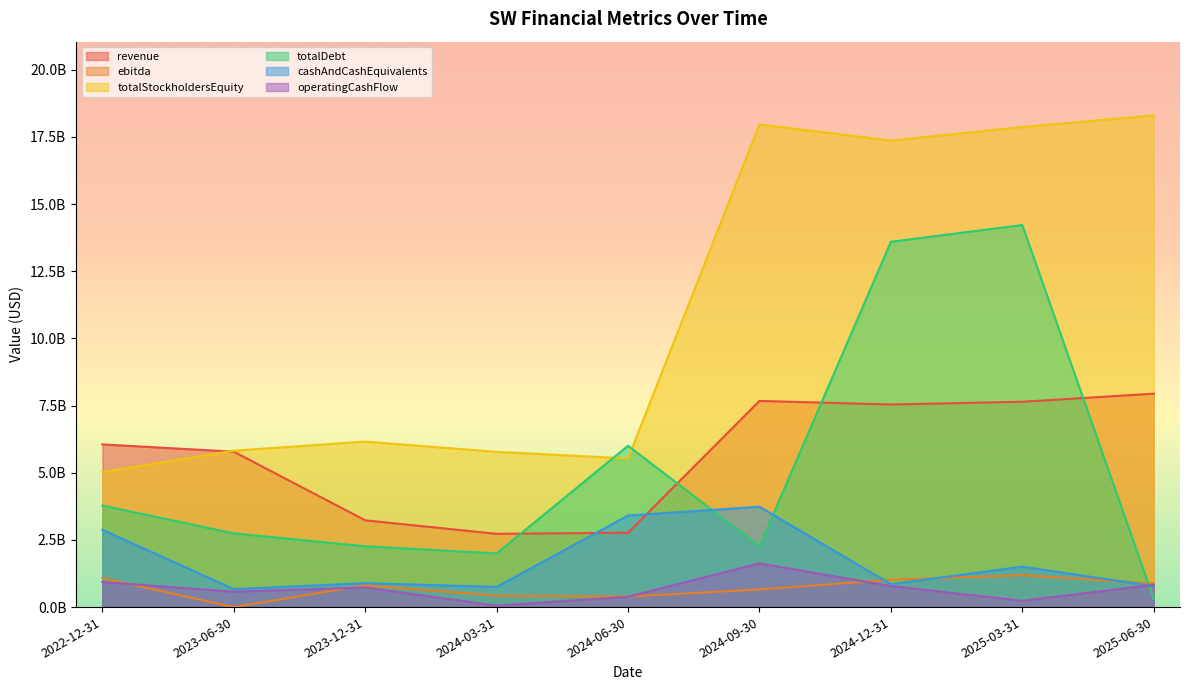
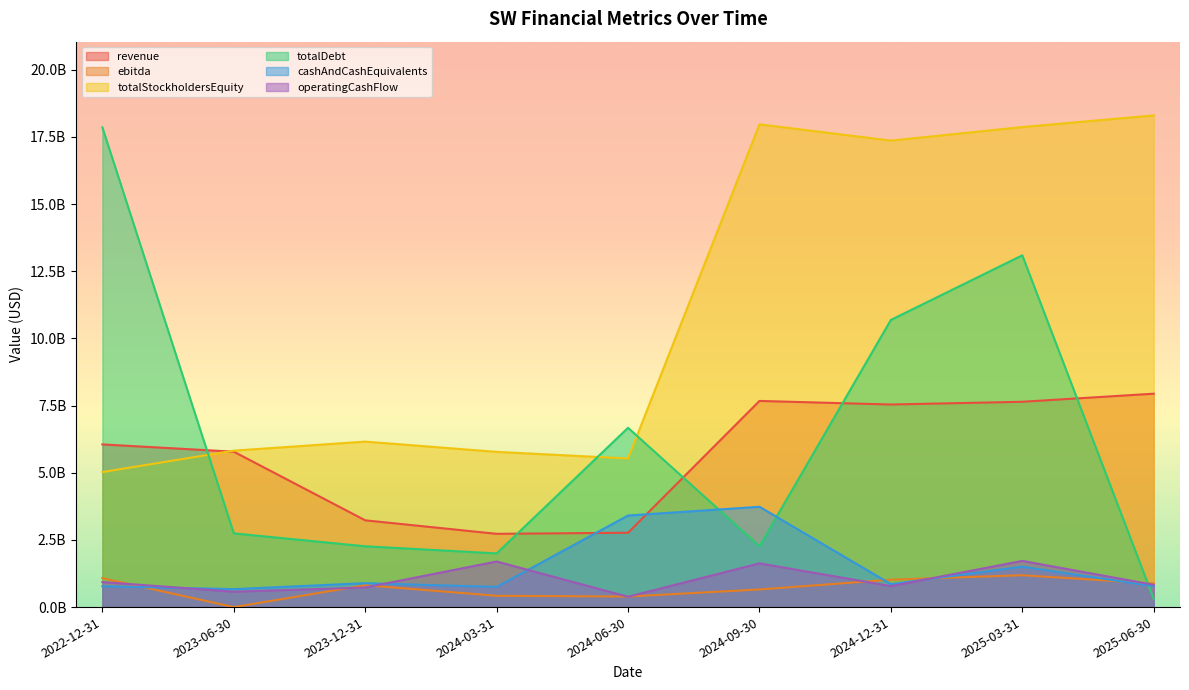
  {
    "totalDebt": {
-     "2022-12-31": 3800000000,
+     "2022-12-31": 17900000000,
      "2023-06-30": 2700000000,
      "2023-12-31": 2300000000,
      "2024-03-31": 2000000000,
-     "2024-06-30": 6000000000,
+     "2024-06-30": 6700000000,
      "2024-09-30": 2300000000,
-     "2024-12-31": 13600000000,
-     "2025-03-31": 14200000000,
+     "2024-12-31": 10700000000,
+     "2025-03-31": 13100000000,
      "2025-06-30": 300000000
    },
    "cashAndCashEquivalents": {
-     "2022-12-31": 2900000000,
+     "2022-12-31": 800000000,
      "2023-06-30": 700000000,
      "2024-03-31": 800000000,
      "2024-06-30": 3400000000,
      "2024-09-30": 3700000000,
      "2025-03-31": 1500000000
    },
    "operatingCashFlow": {
      "2022-12-31": 900000000,
      "2023-06-30": 600000000,
-     "2024-03-31": 100000000,
+     "2024-03-31": 1700000000,
      "2024-09-30": 1600000000,
-     "2025-03-31": 200000000
+     "2025-03-31": 1700000000
    }
  }
